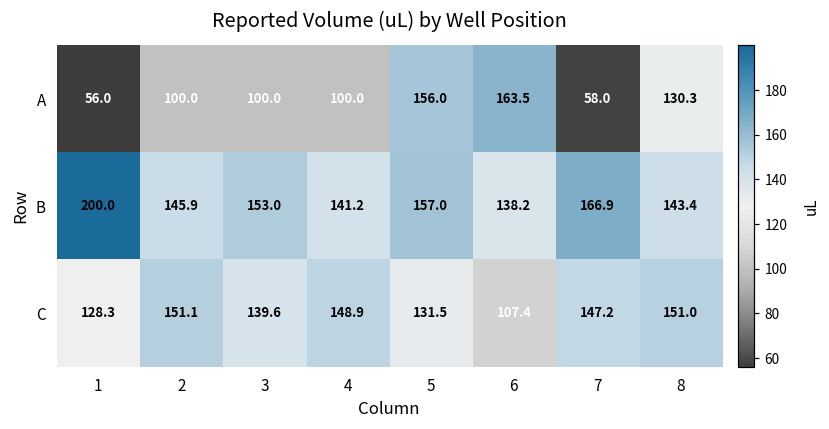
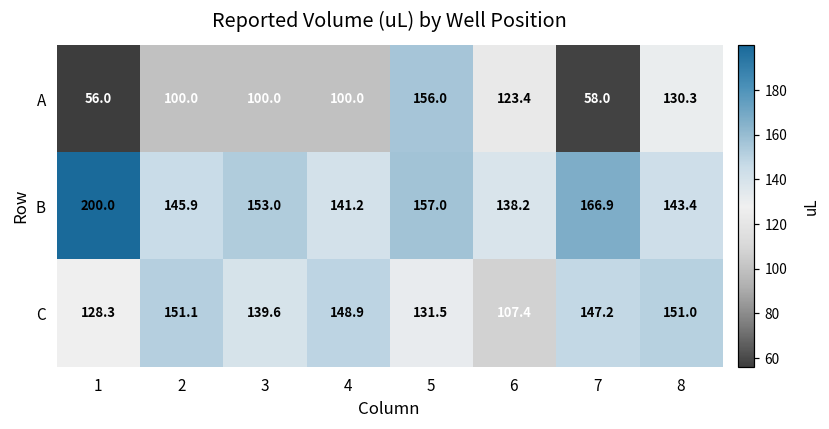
  {
    "A": {
      "1": 56.0,
      "2": 100.0,
      "3": 100.0,
      "4": 100.0,
      "5": 156.0,
-     "6": 163.5,
+     "6": 123.4,
      "7": 58.0,
      "8": 130.3
    },
    "B": {
      "1": 200.0,
      "2": 145.9,
      "3": 153.0,
      "4": 141.2,
      "5": 157.0,
      "6": 138.2,
      "7": 166.9,
      "8": 143.4
    },
    "C": {
      "1": 128.3,
      "2": 151.1,
      "3": 139.6,
      "4": 148.9,
      "5": 131.5,
      "7": 147.2,
      "8": 151.0
    }
  }
